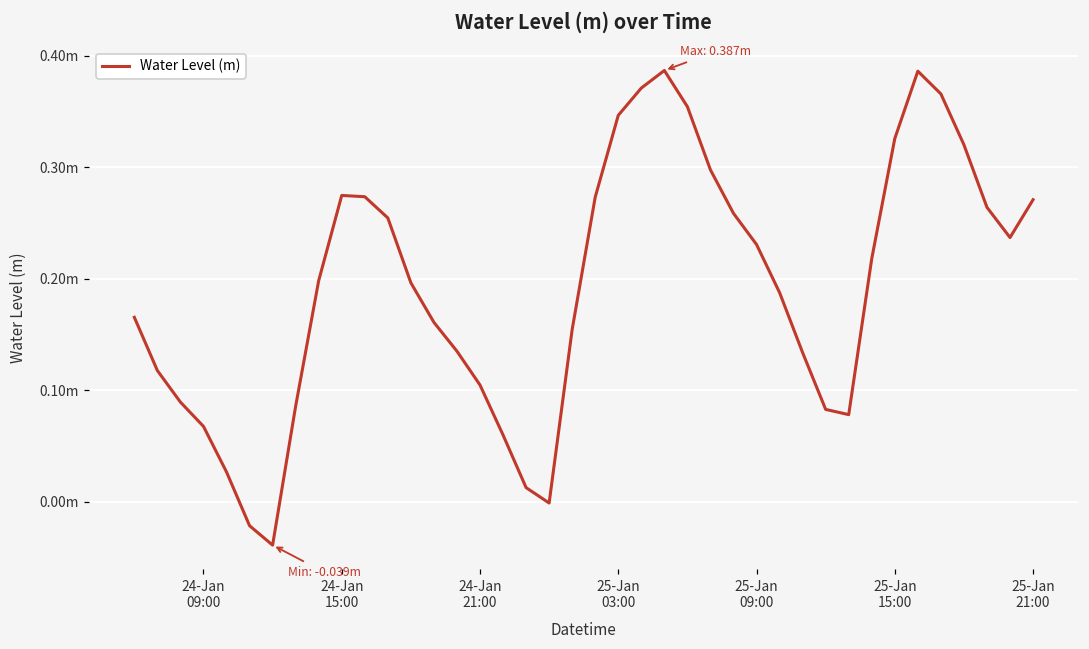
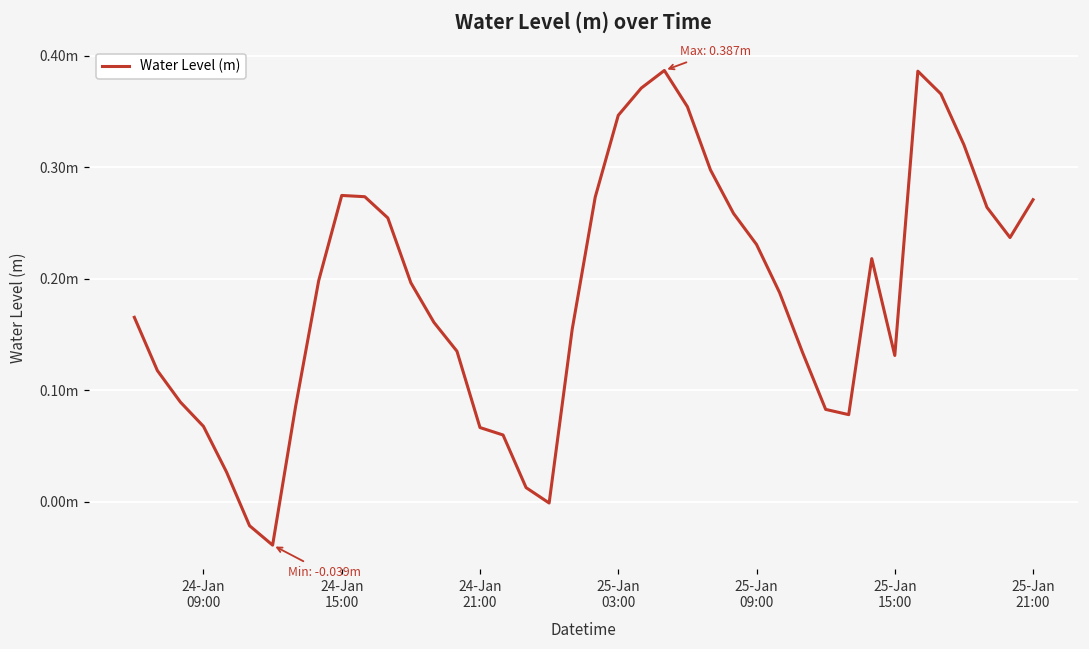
  {
    "24-Jan 09:00": "0.068m",
    "24-Jan 15:00": "0.275m",
-   "24-Jan 21:00": "0.105m",
+   "24-Jan 21:00": "0.067m",
    "25-Jan 03:00": "0.347m",
    "25-Jan 09:00": "0.231m",
-   "25-Jan 15:00": "0.326m",
+   "25-Jan 15:00": "0.131m",
    "25-Jan 21:00": "0.271m"
  }
